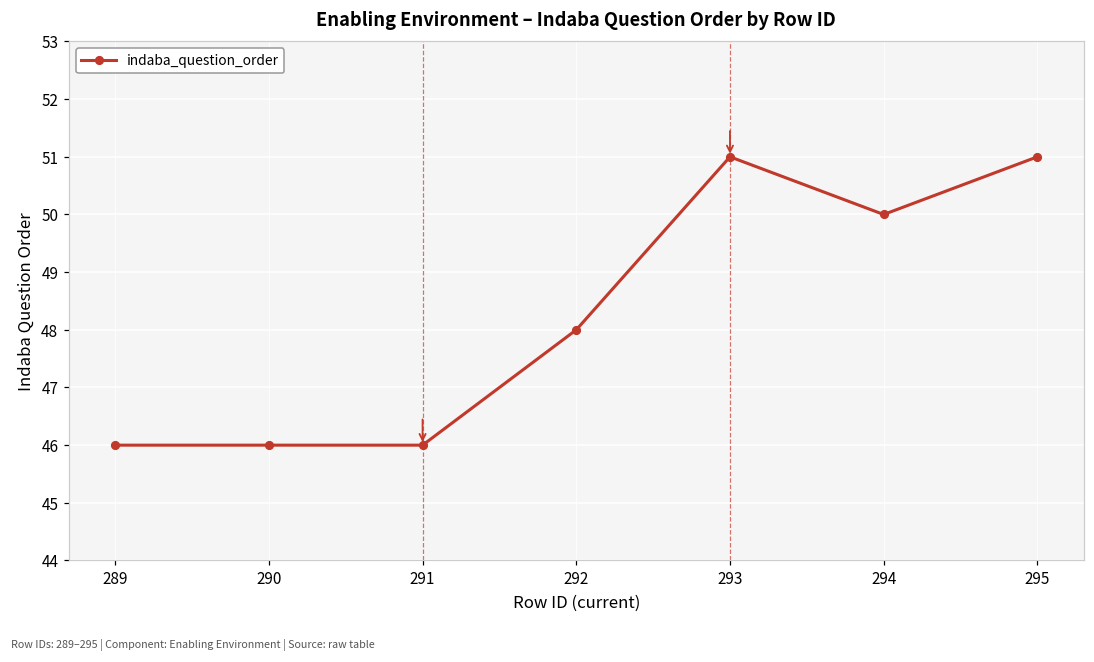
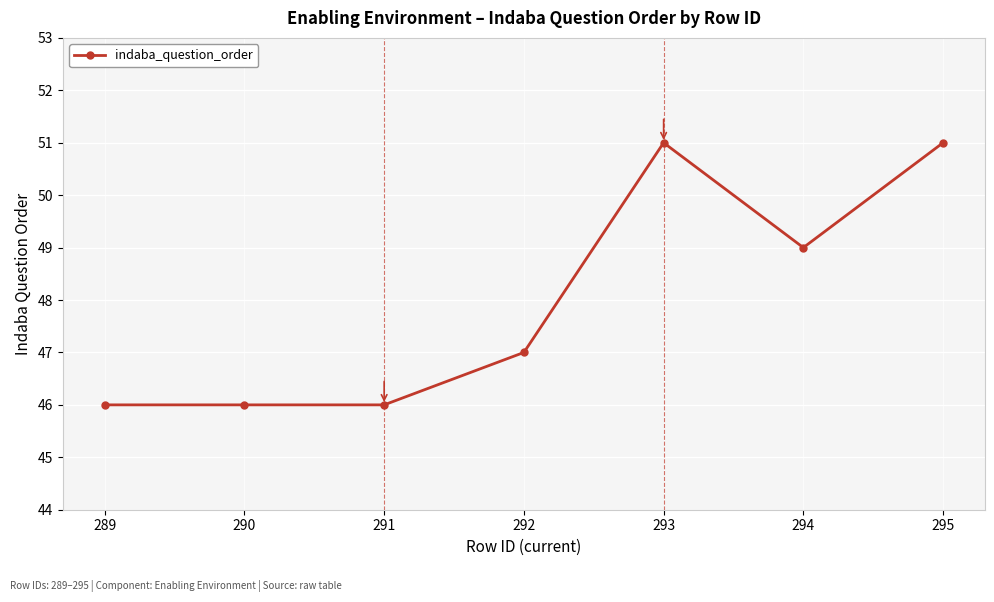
  {
    "289": 46,
    "290": 46,
    "291": 46,
-   "292": 48,
+   "292": 47,
    "293": 51,
-   "294": 50,
+   "294": 49,
    "295": 51
  }
